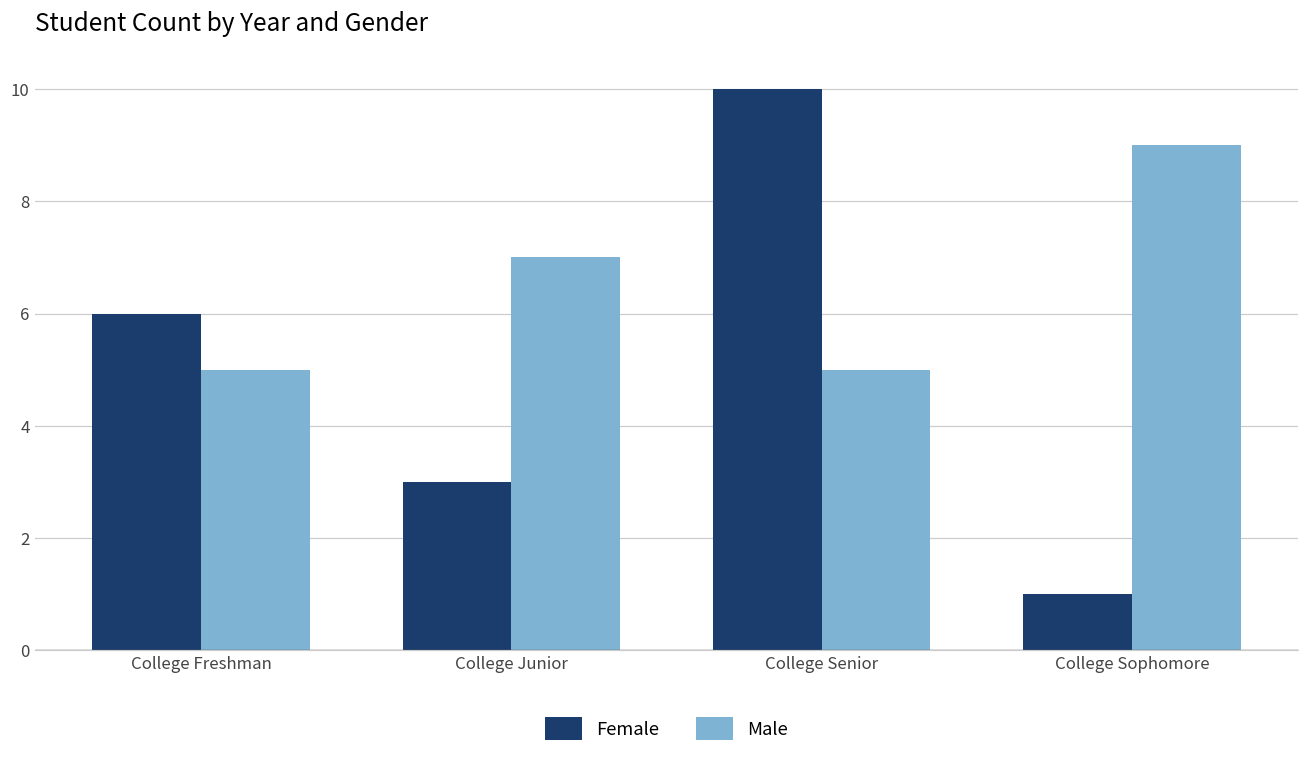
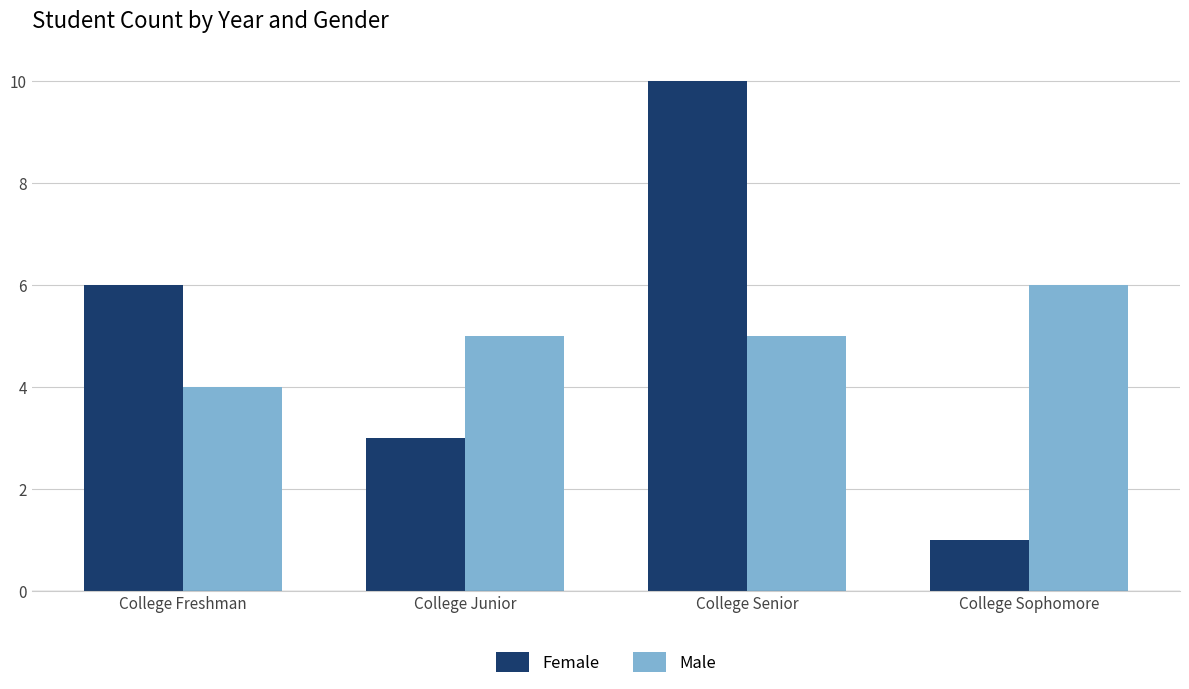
  {
    "Female": {
      "College Freshman": 6,
      "College Junior": 3,
      "College Senior": 10,
      "College Sophomore": 1
    },
    "Male": {
-     "College Freshman": 5,
-     "College Junior": 7,
+     "College Freshman": 4,
+     "College Junior": 5,
      "College Senior": 5,
-     "College Sophomore": 9
+     "College Sophomore": 6
    }
  }
